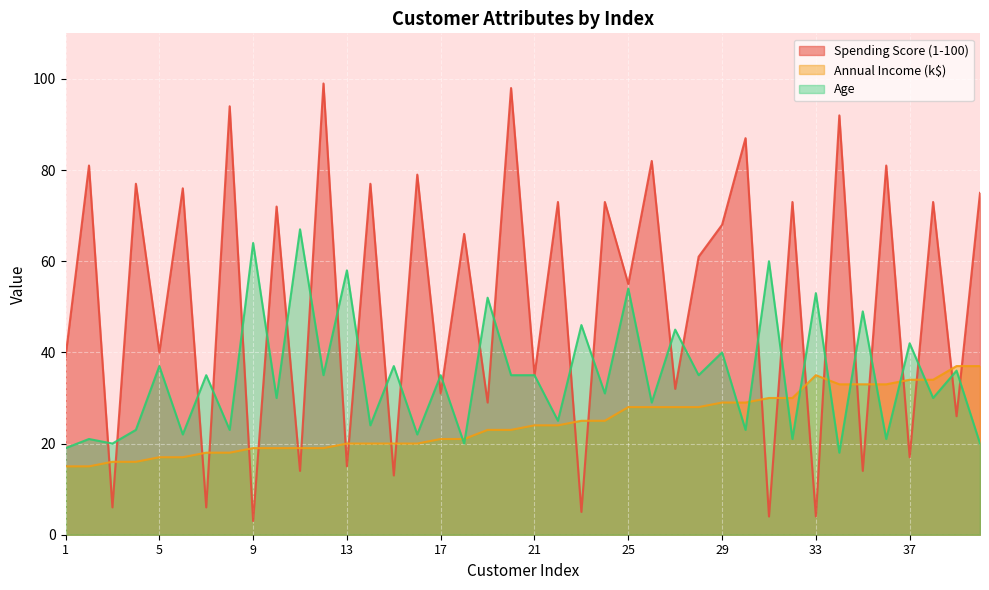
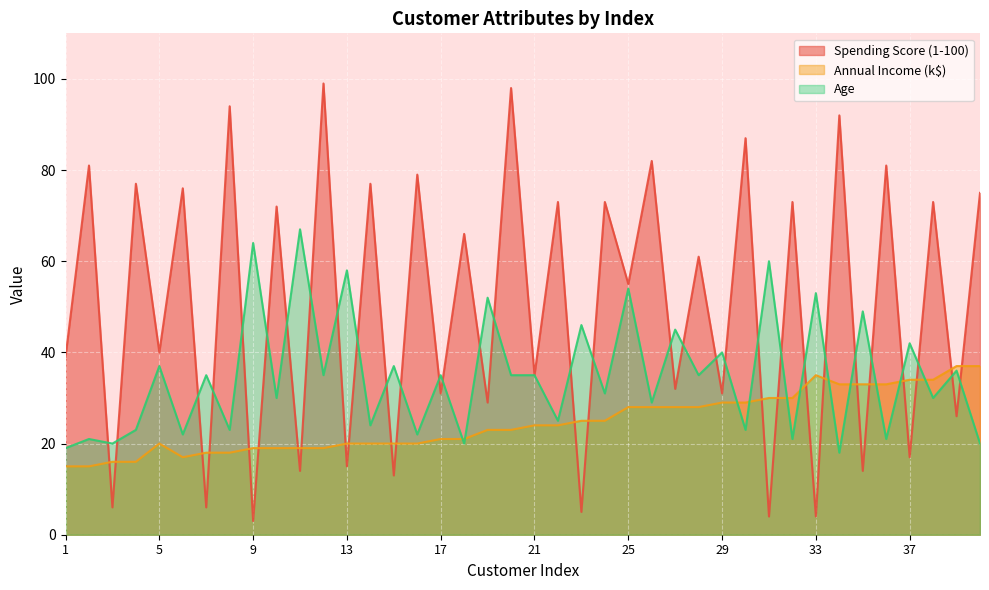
  {
    "Spending Score (1-100)": {
      "1": 39,
      "5": 40,
      "9": 3,
      "13": 15,
      "17": 31,
      "25": 55,
-     "29": 68,
+     "29": 31,
      "33": 4,
      "37": 17
    },
    "Annual Income (k$)": {
      "1": 15,
-     "5": 17,
+     "5": 20,
      "9": 19,
      "13": 20,
      "17": 21,
      "21": 24,
      "25": 28,
      "29": 29,
      "33": 35,
      "37": 34
    },
    "Age": {
      "1": 19,
      "5": 37,
      "9": 64,
      "13": 58,
      "17": 35,
      "25": 54,
      "29": 40,
      "33": 53,
      "37": 42
    }
  }
